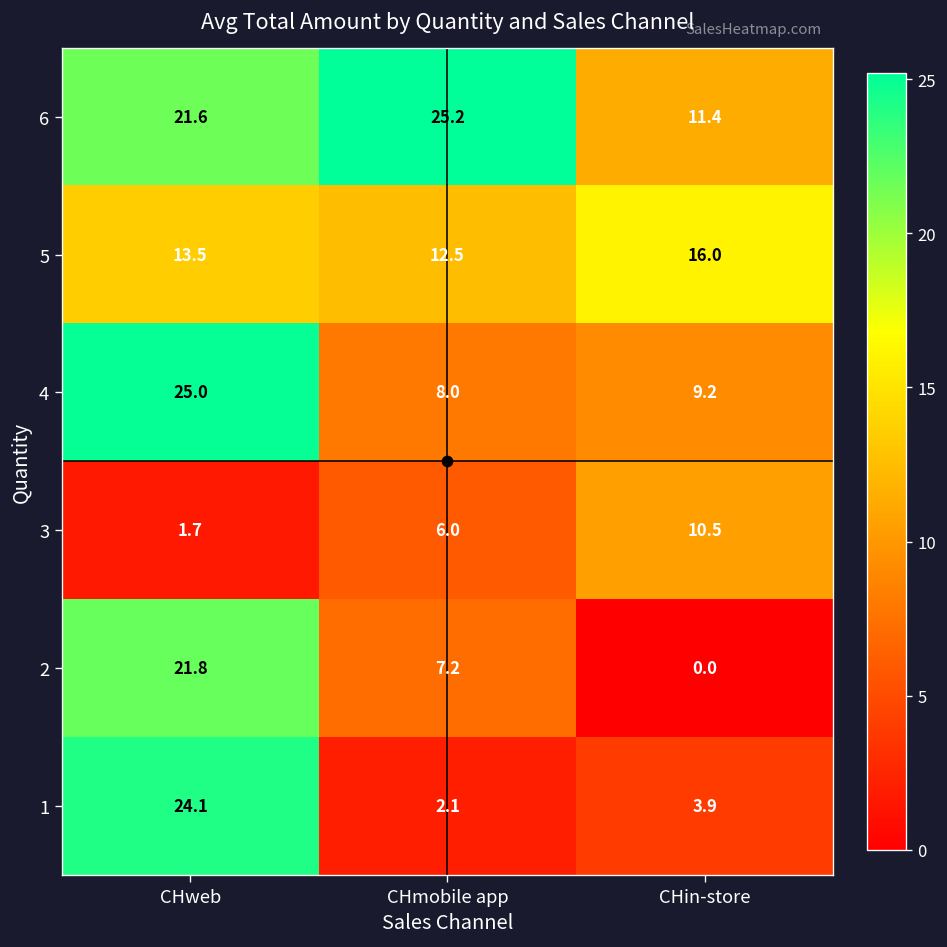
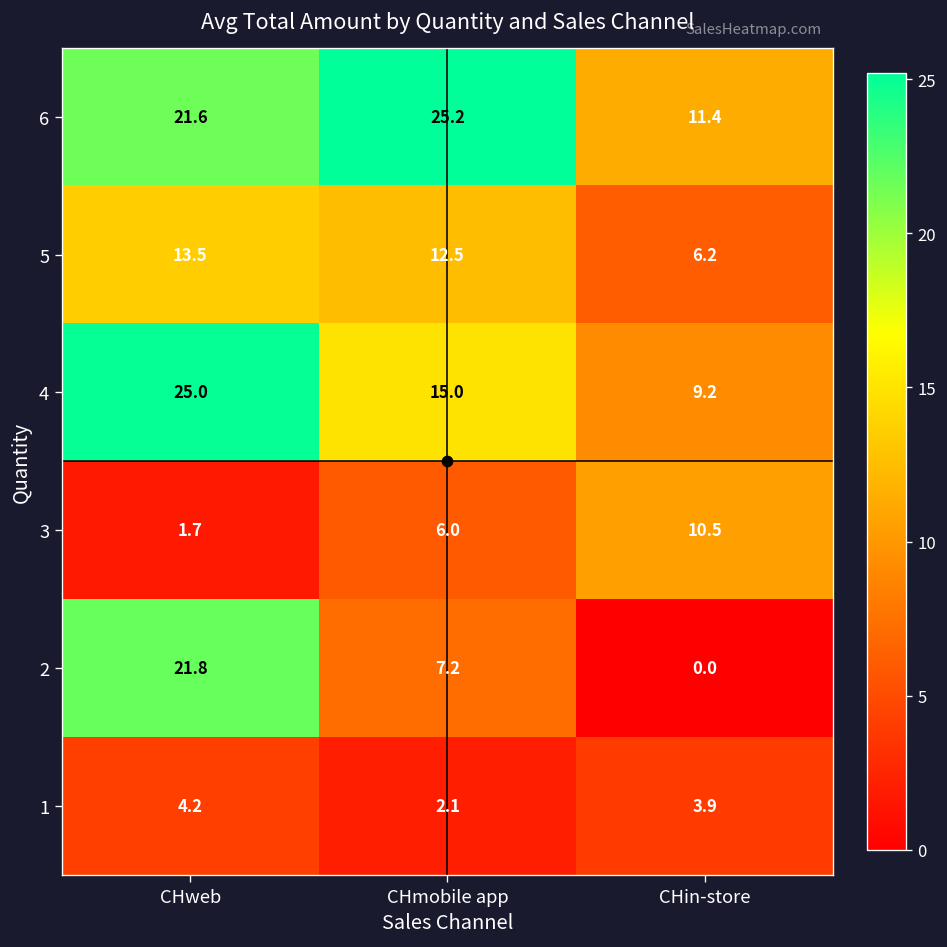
  {
    "6": {
      "CHweb": 21.6,
      "CHmobile app": 25.2,
      "CHin-store": 11.4
    },
    "5": {
      "CHweb": 13.5,
      "CHmobile app": 12.5,
-     "CHin-store": 16.0
+     "CHin-store": 6.2
    },
    "4": {
      "CHweb": 25.0,
-     "CHmobile app": 8.0,
+     "CHmobile app": 15.0,
      "CHin-store": 9.2
    },
    "3": {
      "CHweb": 1.7,
      "CHmobile app": 6.0,
      "CHin-store": 10.5
    },
    "2": {
      "CHweb": 21.8,
      "CHmobile app": 7.2,
      "CHin-store": 0.0
    },
    "1": {
-     "CHweb": 24.1,
+     "CHweb": 4.2,
      "CHmobile app": 2.1,
      "CHin-store": 3.9
    }
  }
